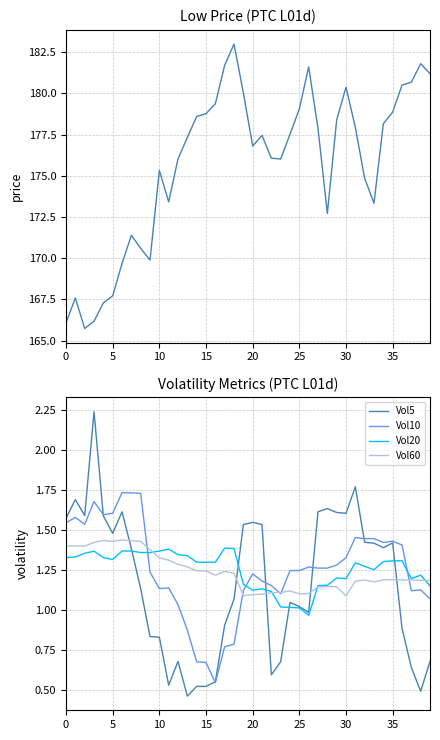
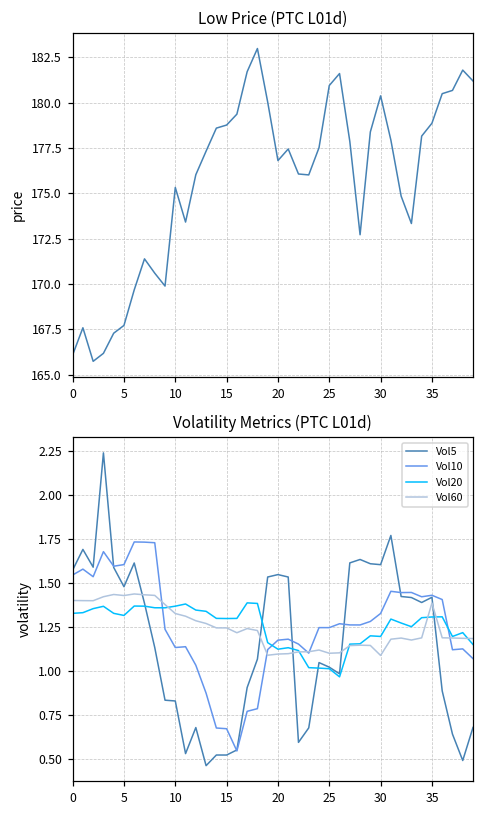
  {
    "Low Price (PTC L01d)": {
      "0": 166.1,
      "5": 167.7,
      "10": 175.3,
      "15": 178.8,
      "20": 176.8,
-     "25": 179.1,
+     "25": 181.0,
      "30": 180.4,
      "35": 178.9
    },
    "Volatility Metrics (PTC L01d)": {
      "Vol5": {
        "0": 1.57,
        "5": 1.48,
        "10": 0.83,
        "15": 0.52,
        "20": 1.55,
        "30": 1.60
      },
      "Vol10": {
        "0": 1.55,
        "5": 1.60,
        "10": 1.13,
        "15": 0.67,
-       "20": 1.23,
+       "20": 1.18,
        "25": 1.25,
        "30": 1.33
      },
      "Vol20": {
        "0": 1.33,
        "5": 1.32,
        "10": 1.37,
        "15": 1.30,
        "20": 1.12,
        "30": 1.20,
        "35": 1.31
      },
      "Vol60": {
        "0": 1.40,
        "5": 1.43,
        "10": 1.33,
        "15": 1.25,
        "20": 1.10,
        "25": 1.10,
        "30": 1.09,
-       "35": 1.19
+       "35": 1.39
      }
    }
  }
